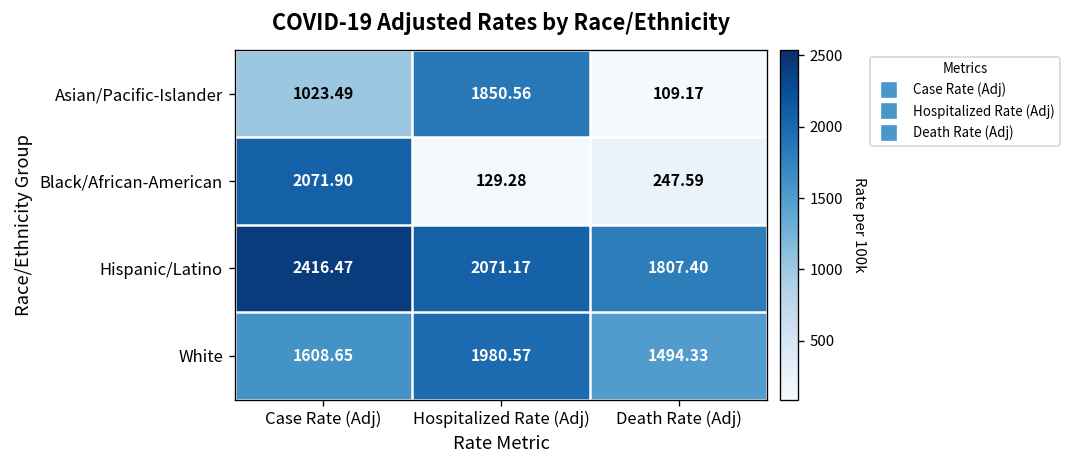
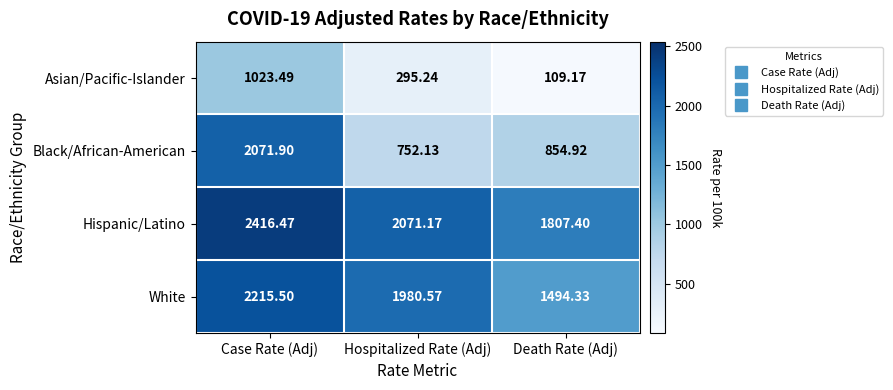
  {
    "Asian/Pacific-Islander": {
      "Case Rate (Adj)": 1023.49,
-     "Hospitalized Rate (Adj)": 1850.56,
+     "Hospitalized Rate (Adj)": 295.24,
      "Death Rate (Adj)": 109.17
    },
    "Black/African-American": {
      "Case Rate (Adj)": 2071.90,
-     "Hospitalized Rate (Adj)": 129.28,
-     "Death Rate (Adj)": 247.59
+     "Hospitalized Rate (Adj)": 752.13,
+     "Death Rate (Adj)": 854.92
    },
    "Hispanic/Latino": {
      "Case Rate (Adj)": 2416.47,
      "Hospitalized Rate (Adj)": 2071.17,
      "Death Rate (Adj)": 1807.40
    },
    "White": {
-     "Case Rate (Adj)": 1608.65,
+     "Case Rate (Adj)": 2215.50,
      "Hospitalized Rate (Adj)": 1980.57,
      "Death Rate (Adj)": 1494.33
    }
  }
